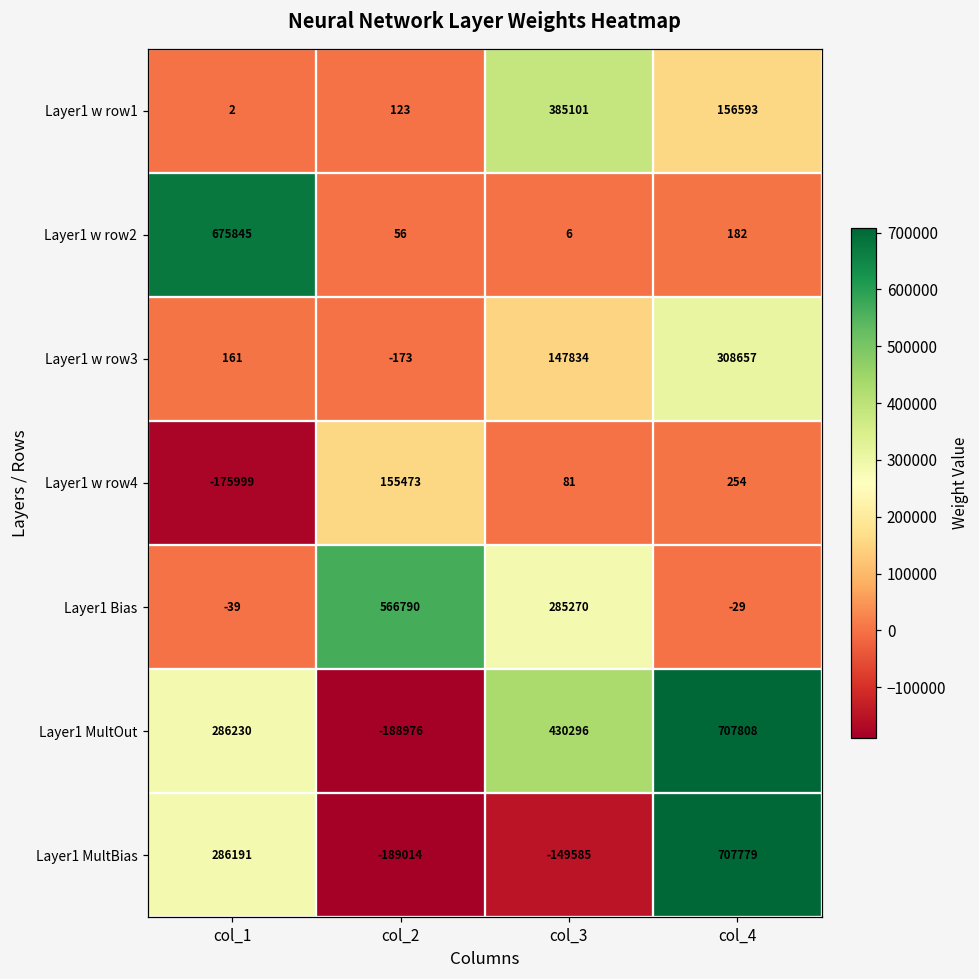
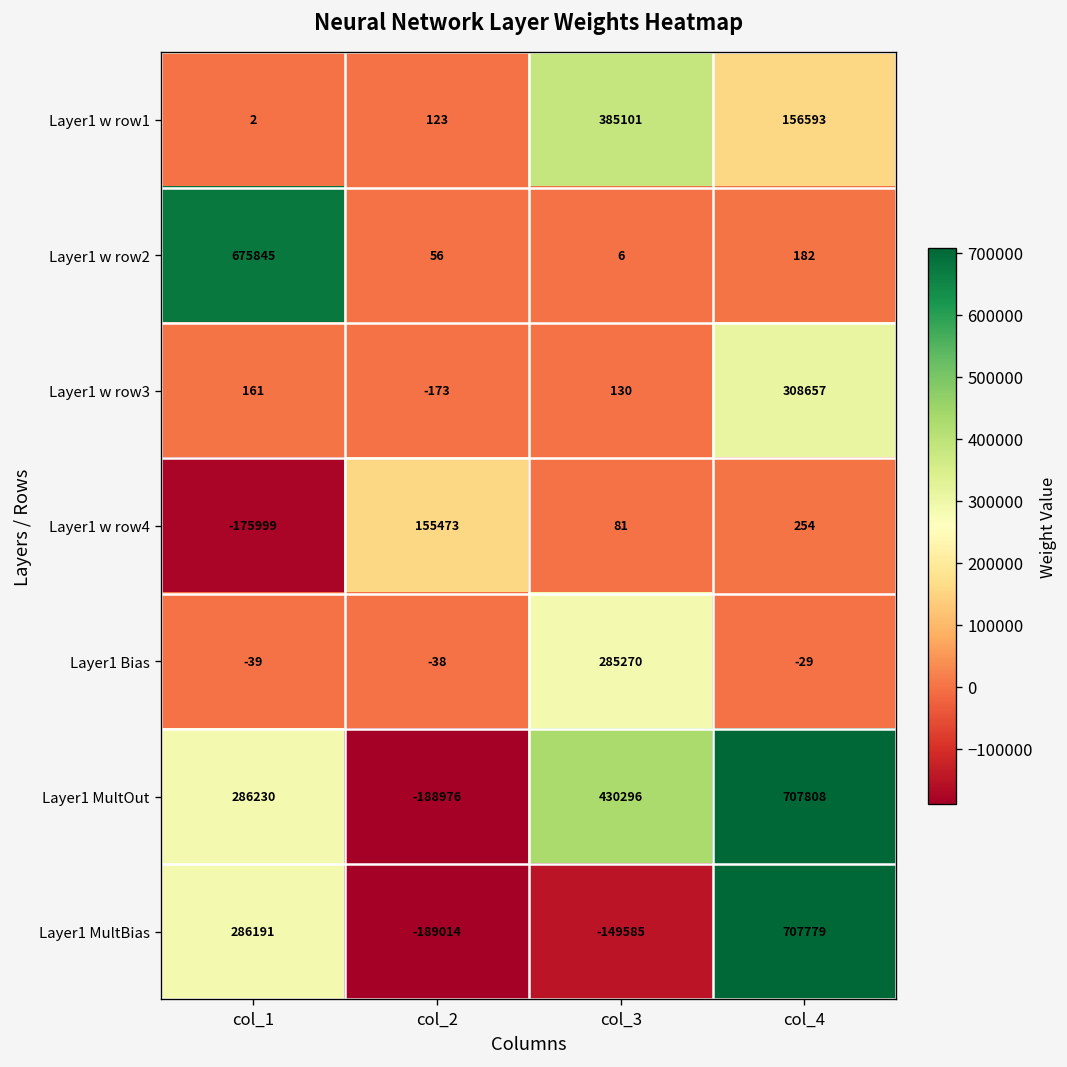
  {
    "Layer1 w row1": {
      "col_1": 2,
      "col_2": 123,
      "col_3": 385101,
      "col_4": 156593
    },
    "Layer1 w row2": {
      "col_1": 675845,
      "col_2": 56,
      "col_3": 6,
      "col_4": 182
    },
    "Layer1 w row3": {
      "col_1": 161,
      "col_2": -173,
-     "col_3": 147834,
+     "col_3": 130,
      "col_4": 308657
    },
    "Layer1 w row4": {
      "col_1": -175999,
      "col_2": 155473,
      "col_3": 81,
      "col_4": 254
    },
    "Layer1 Bias": {
      "col_1": -39,
-     "col_2": 566790,
+     "col_2": -38,
      "col_3": 285270,
      "col_4": -29
    },
    "Layer1 MultOut": {
      "col_1": 286230,
      "col_2": -188976,
      "col_3": 430296,
      "col_4": 707808
    },
    "Layer1 MultBias": {
      "col_1": 286191,
      "col_2": -189014,
      "col_3": -149585,
      "col_4": 707779
    }
  }
